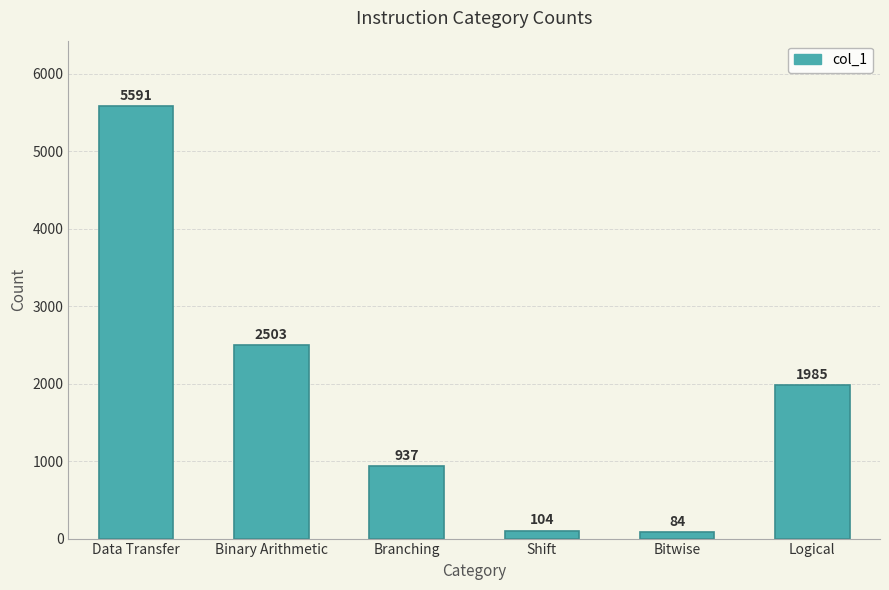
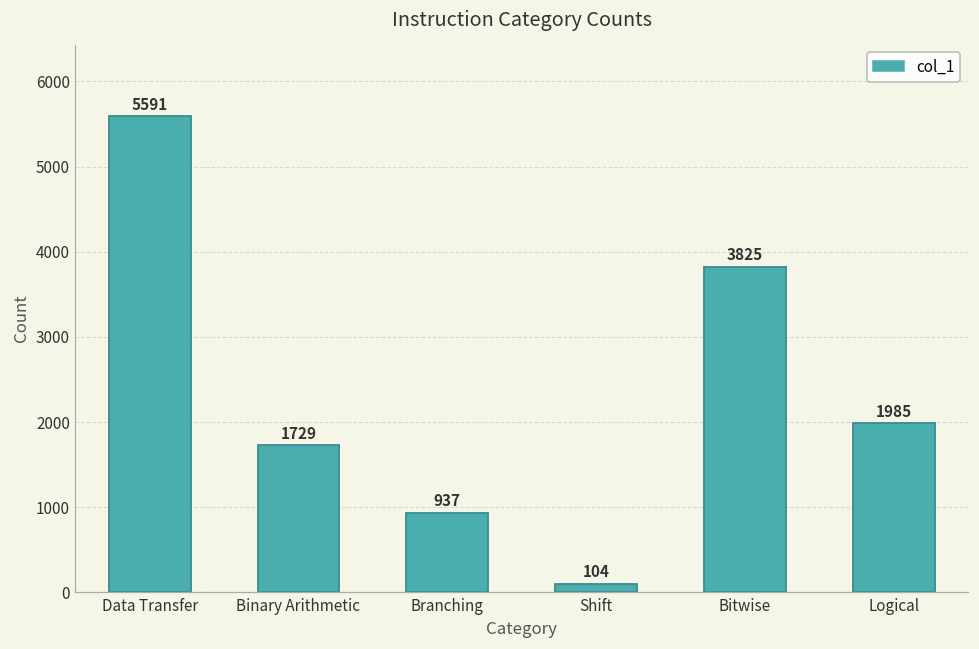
  {
    "Data Transfer": 5591,
-   "Binary Arithmetic": 2503,
+   "Binary Arithmetic": 1729,
    "Branching": 937,
    "Shift": 104,
-   "Bitwise": 84,
+   "Bitwise": 3825,
    "Logical": 1985
  }
